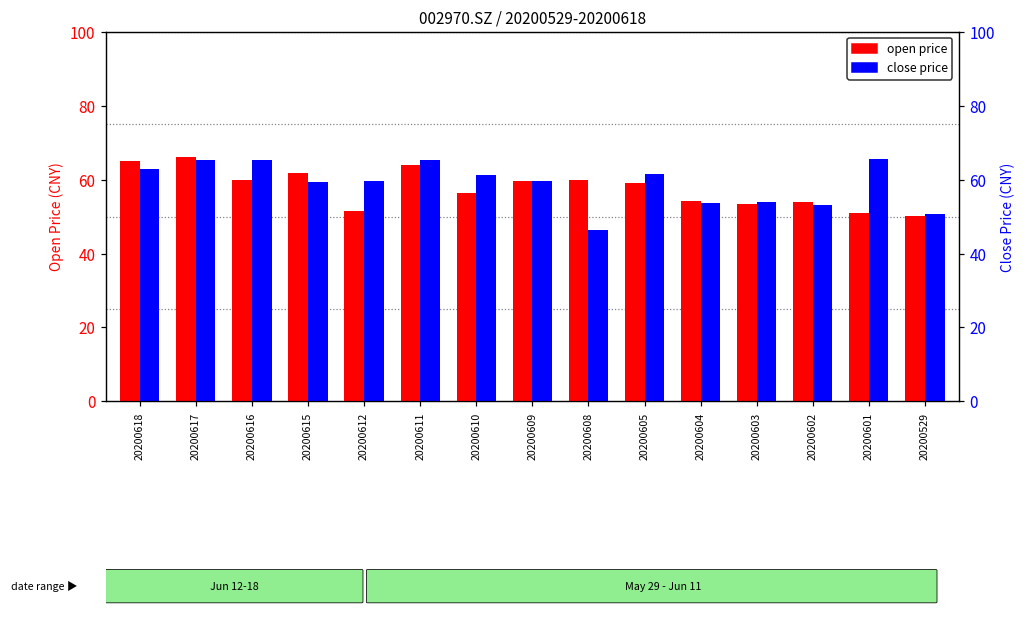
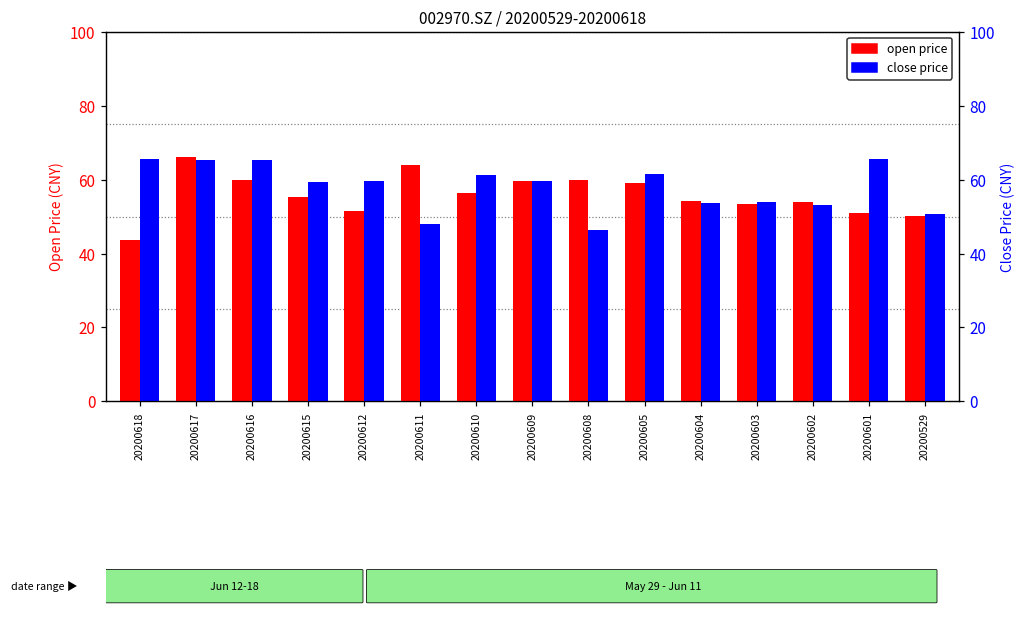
  {
    "open price": {
-     "20200618": 65,
+     "20200618": 44,
      "20200617": 66,
      "20200616": 60,
-     "20200615": 62,
+     "20200615": 55,
      "20200612": 52,
      "20200611": 64,
      "20200610": 57,
      "20200609": 60,
      "20200608": 60,
      "20200605": 59,
      "20200604": 54,
      "20200603": 54,
      "20200602": 54,
      "20200601": 51,
      "20200529": 50
    },
    "close price": {
-     "20200618": 63,
+     "20200618": 66,
      "20200617": 65,
      "20200616": 65,
      "20200615": 59,
      "20200612": 60,
-     "20200611": 65,
+     "20200611": 48,
      "20200610": 61,
      "20200609": 60,
      "20200608": 46,
      "20200605": 61,
      "20200604": 54,
      "20200603": 54,
      "20200602": 53,
      "20200601": 66,
      "20200529": 51
    }
  }
